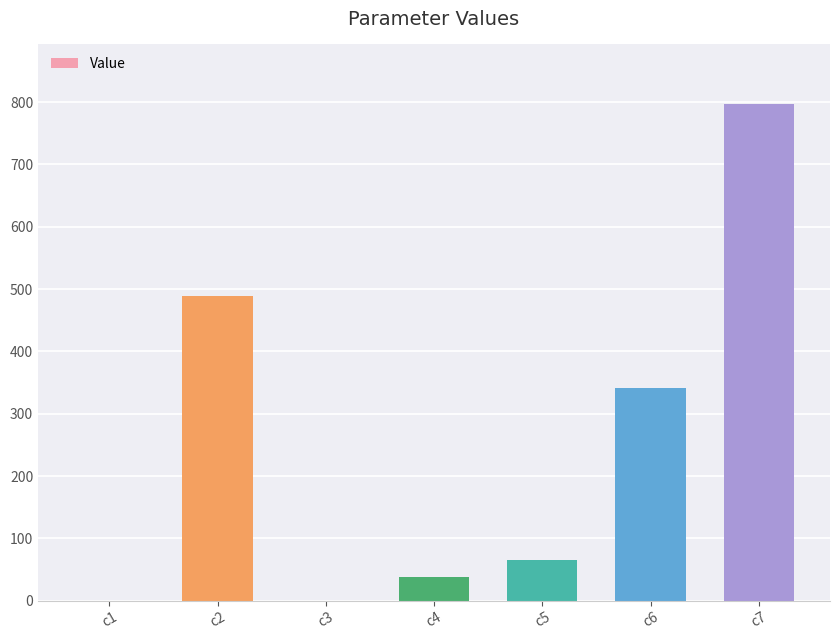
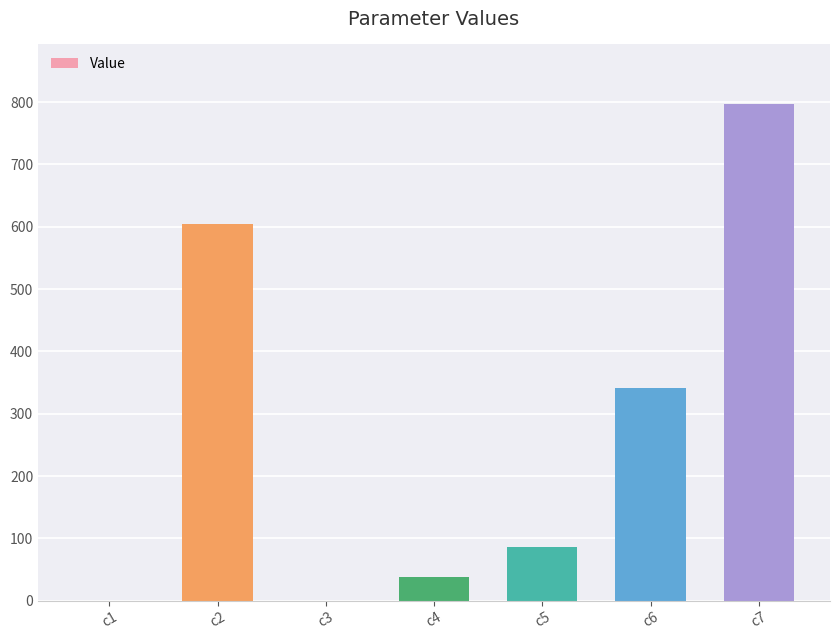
  {
-   "c2": 490,
+   "c2": 600,
    "c4": 40,
-   "c5": 70,
+   "c5": 90,
    "c6": 340,
    "c7": 800
  }
